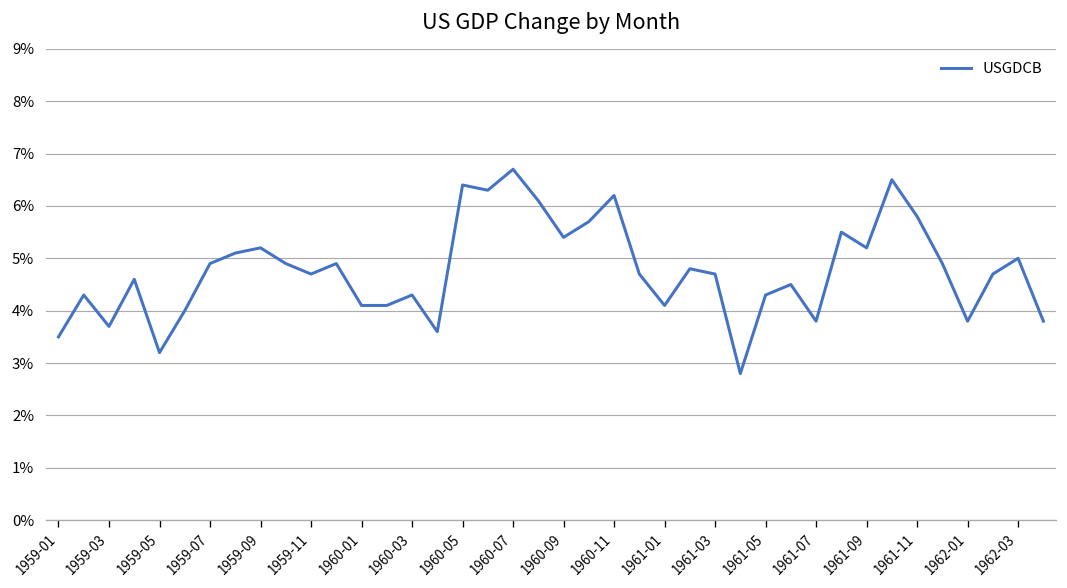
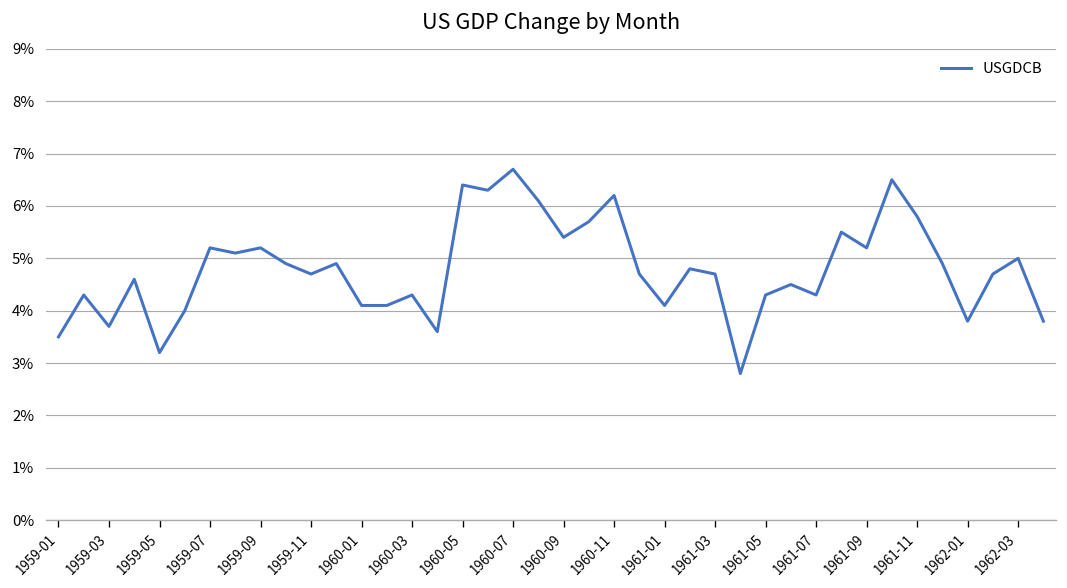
  {
    "1959-01": "3.5%",
    "1959-03": "3.7%",
    "1959-05": "3.2%",
-   "1959-07": "4.9%",
+   "1959-07": "5.2%",
    "1959-09": "5.2%",
    "1959-11": "4.7%",
    "1960-01": "4.1%",
    "1960-03": "4.3%",
    "1960-05": "6.4%",
    "1960-07": "6.7%",
    "1960-09": "5.4%",
    "1960-11": "6.2%",
    "1961-01": "4.1%",
    "1961-03": "4.7%",
    "1961-05": "4.3%",
-   "1961-07": "3.8%",
+   "1961-07": "4.3%",
    "1961-09": "5.2%",
    "1961-11": "5.8%",
    "1962-01": "3.8%",
    "1962-03": "5.0%"
  }
